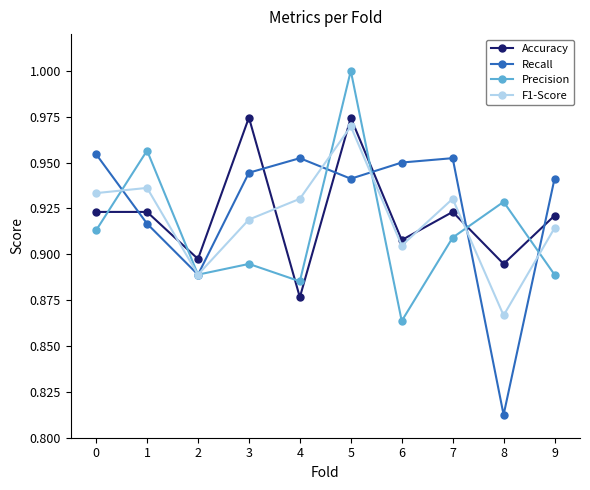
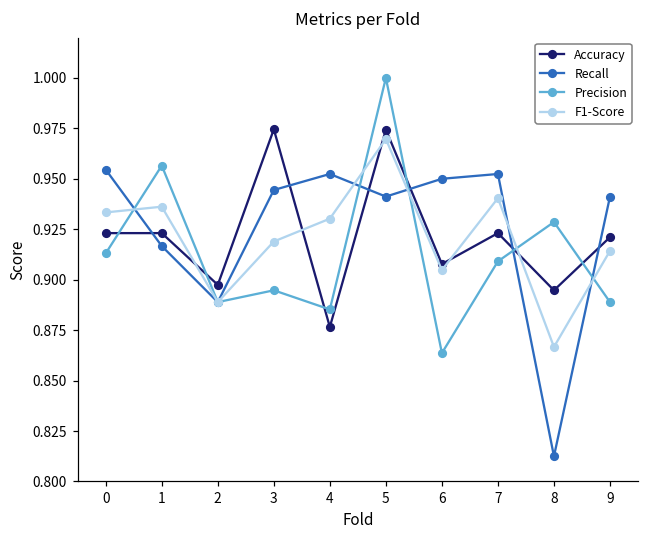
  {
    "Accuracy": {
      "0": 0.923,
      "1": 0.923,
      "2": 0.897,
      "3": 0.975,
      "4": 0.877,
      "5": 0.974,
      "6": 0.908,
      "7": 0.923,
      "8": 0.895,
      "9": 0.921
    },
    "Recall": {
      "0": 0.955,
      "1": 0.917,
      "3": 0.944,
      "4": 0.952,
      "5": 0.941,
      "6": 0.950,
      "7": 0.952,
      "8": 0.813,
      "9": 0.941
    },
    "Precision": {
      "0": 0.913,
      "1": 0.957,
      "3": 0.895,
      "4": 0.885,
      "5": 1.000,
      "6": 0.864,
      "7": 0.909,
      "8": 0.929,
      "9": 0.889
    },
    "F1-Score": {
      "0": 0.933,
      "1": 0.936,
      "3": 0.919,
      "4": 0.930,
      "5": 0.970,
      "6": 0.905,
-     "7": 0.930,
+     "7": 0.940,
      "8": 0.867,
      "9": 0.914
    }
  }
